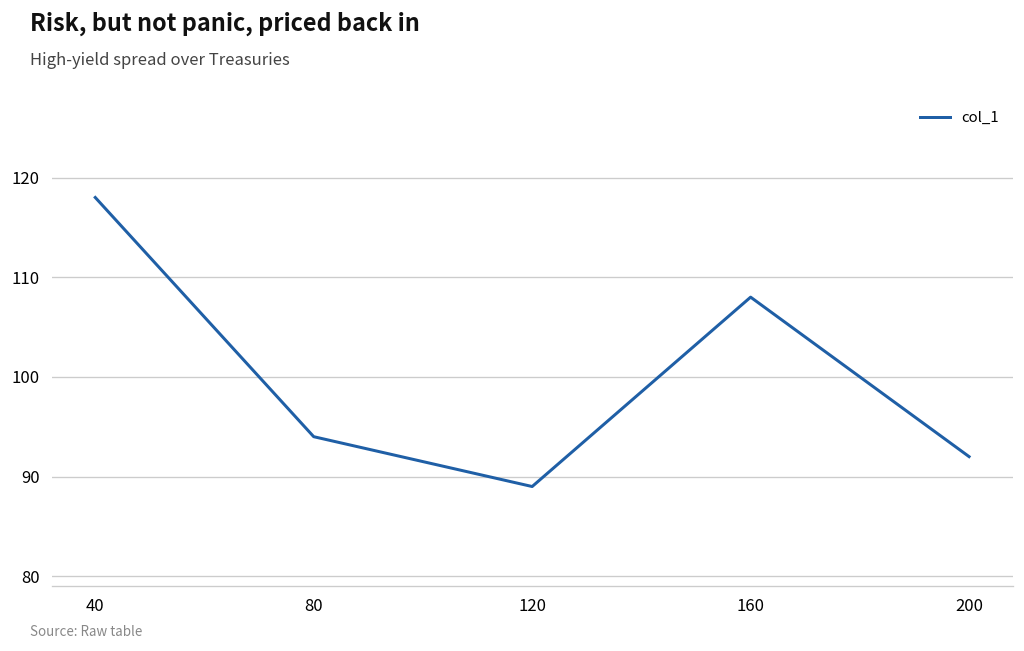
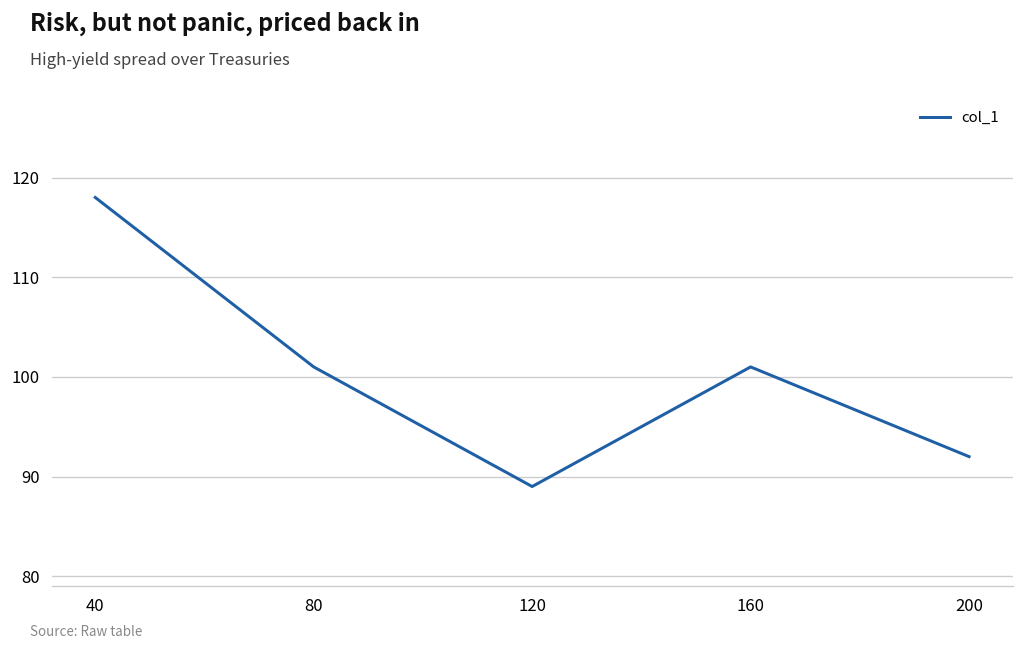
  {
    "40": 118,
-   "80": 94,
+   "80": 101,
    "120": 89,
-   "160": 108,
+   "160": 101,
    "200": 92
  }
